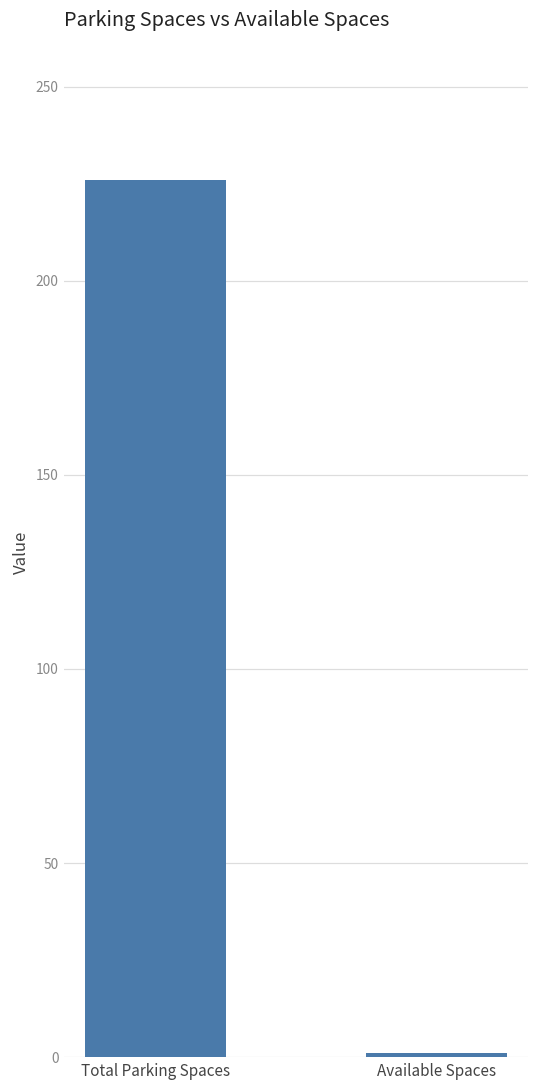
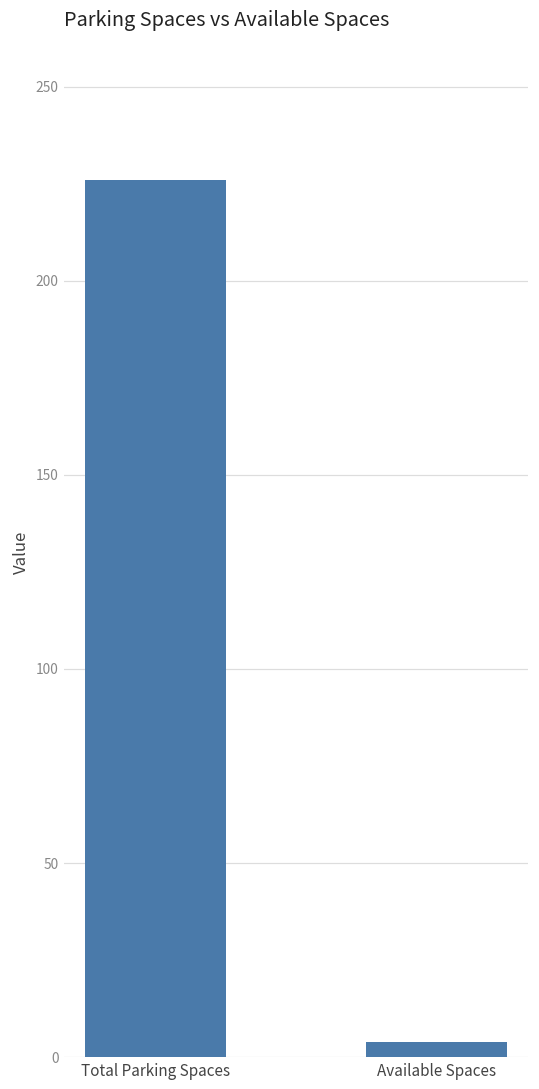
  {
    "Total Parking Spaces": 226,
-   "Available Spaces": 1
+   "Available Spaces": 4
  }
